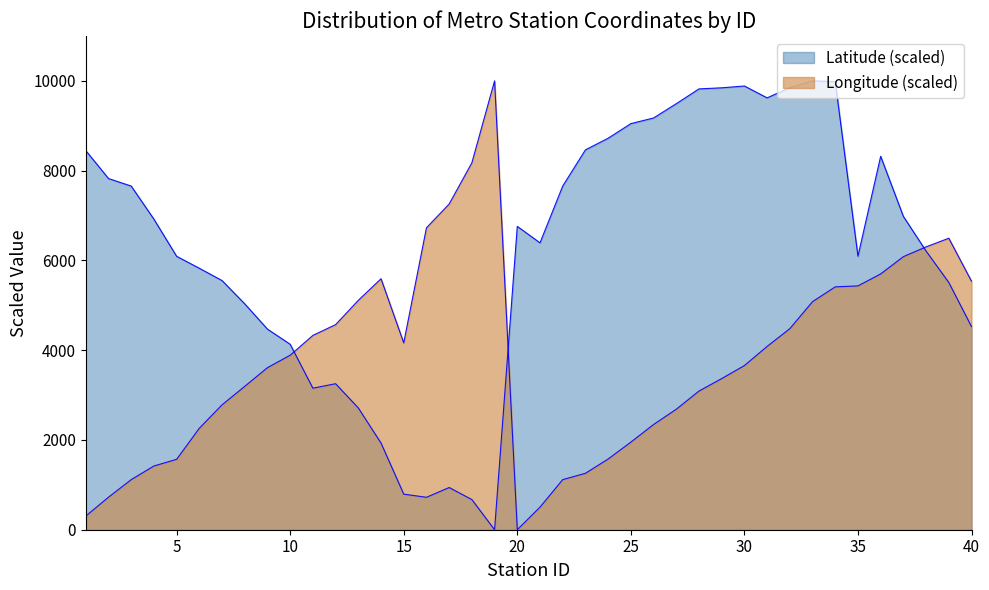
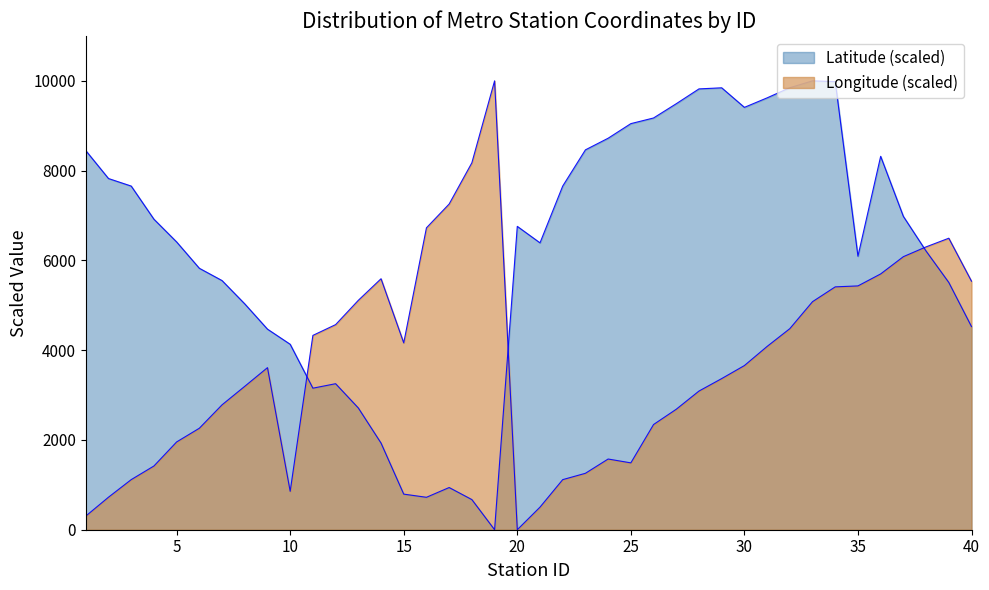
  {
    "Latitude (scaled)": {
-     "5": 6100,
+     "5": 6400,
      "10": 4100,
      "15": 800,
      "20": 6800,
      "25": 9000,
-     "30": 9900,
+     "30": 9400,
      "35": 6100,
      "40": 4500
    },
    "Longitude (scaled)": {
-     "5": 1600,
-     "10": 3900,
+     "5": 2000,
+     "10": 900,
      "15": 4200,
      "20": 0,
-     "25": 2000,
+     "25": 1500,
      "30": 3700,
      "35": 5400,
      "40": 5500
    }
  }
